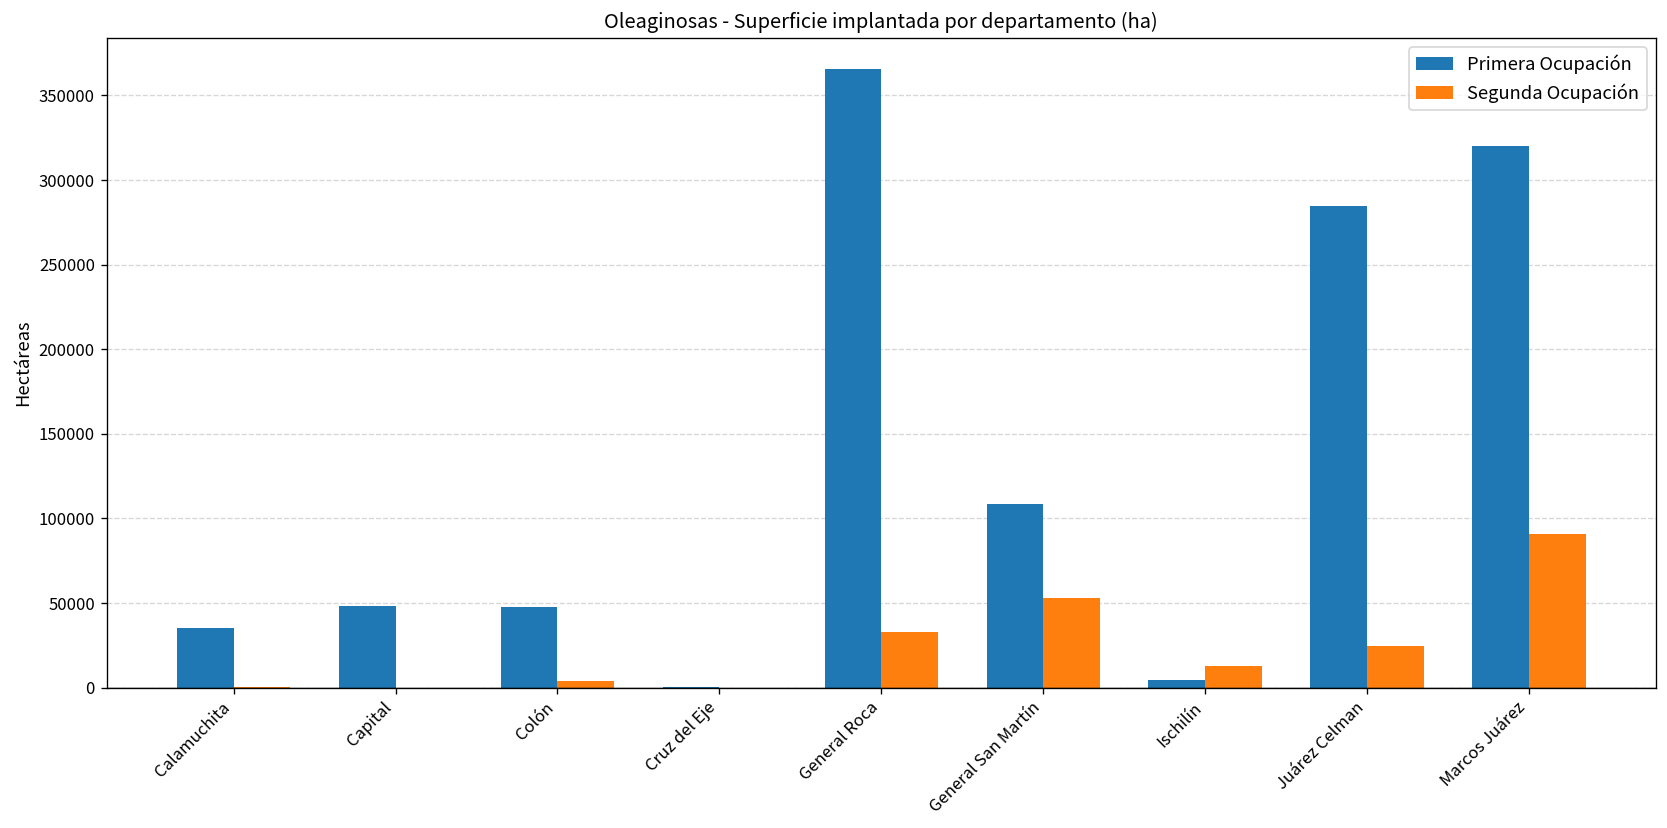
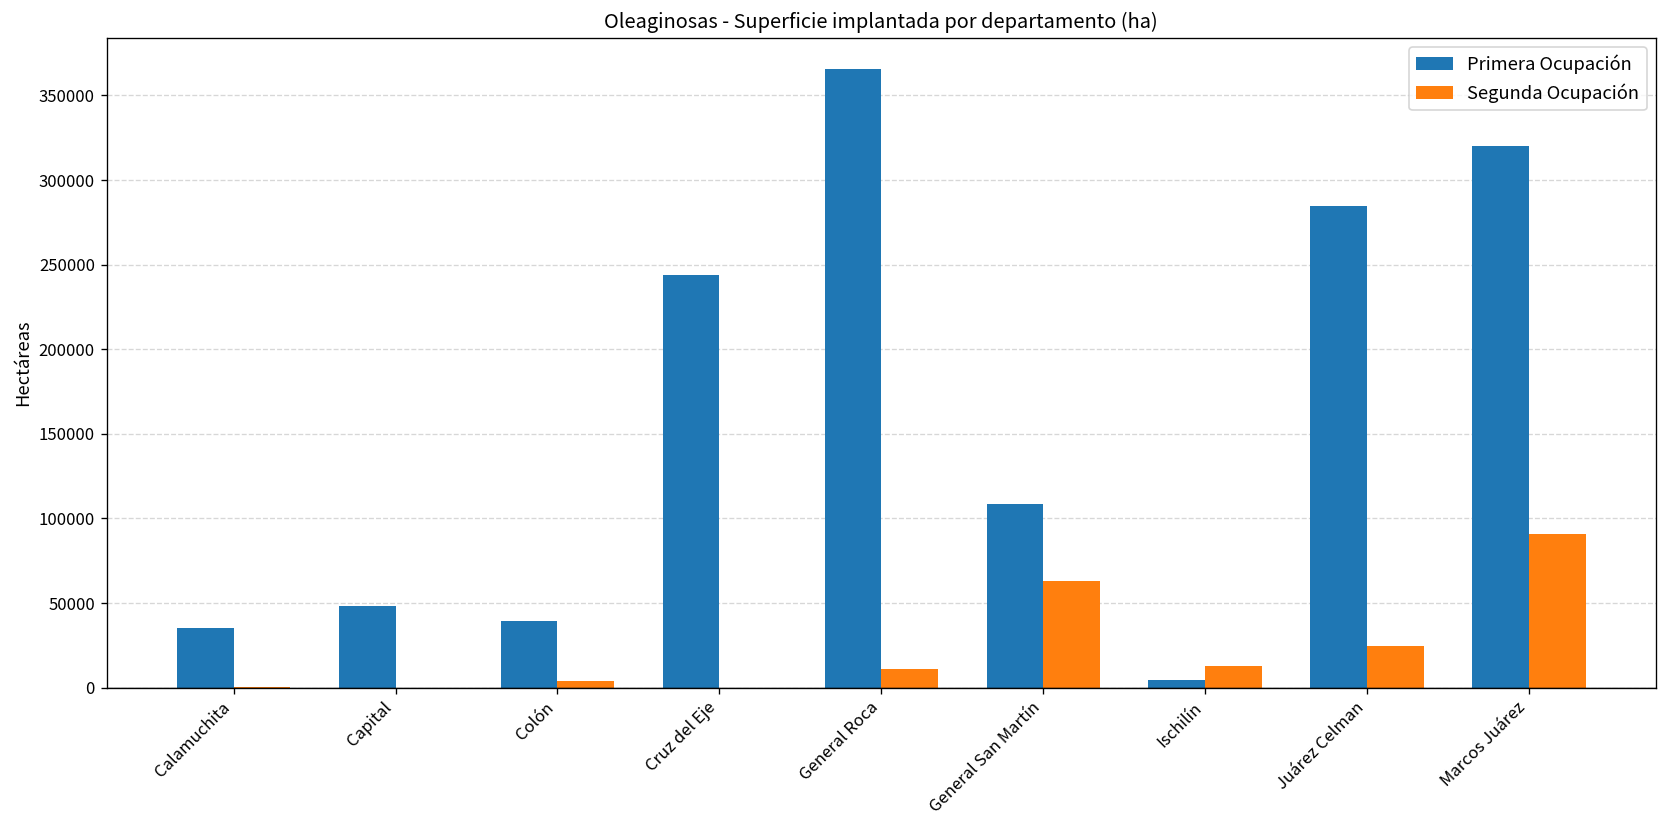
  {
    "Primera Ocupación": {
      "Calamuchita": 35000,
      "Capital": 48000,
-     "Colón": 48000,
-     "Cruz del Eje": 0,
+     "Colón": 40000,
+     "Cruz del Eje": 244000,
      "General Roca": 366000,
      "General San Martín": 108000,
      "Ischilín": 4000,
      "Juárez Celman": 284000,
      "Marcos Juárez": 320000
    },
    "Segunda Ocupación": {
      "Colón": 4000,
-     "General Roca": 33000,
-     "General San Martín": 53000,
+     "General Roca": 11000,
+     "General San Martín": 63000,
      "Ischilín": 13000,
      "Juárez Celman": 25000,
      "Marcos Juárez": 91000
    }
  }
